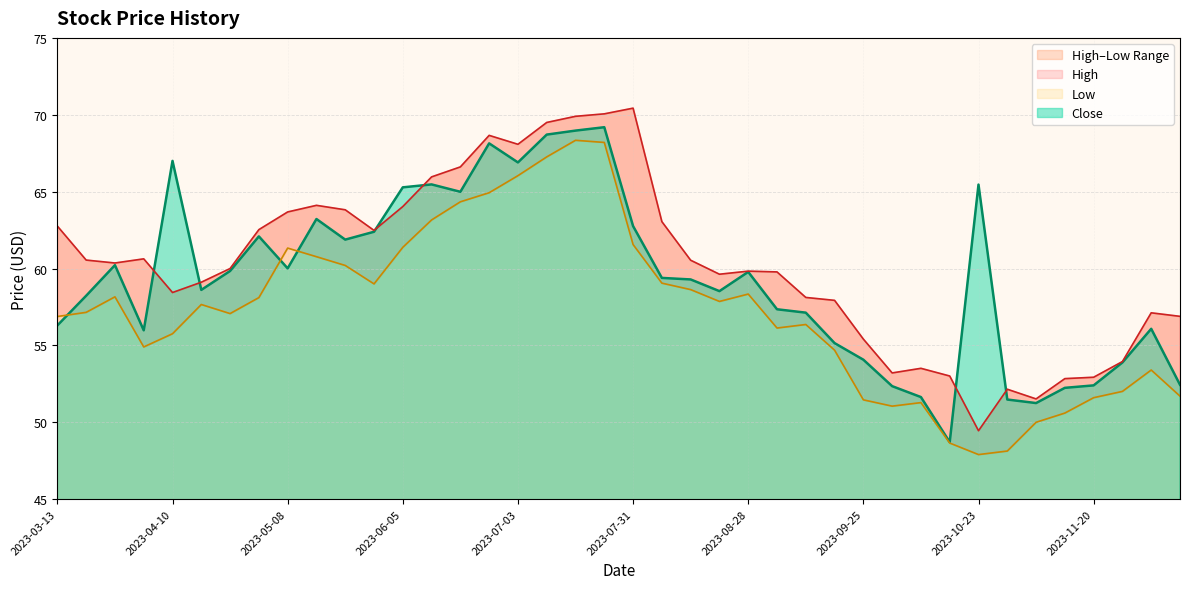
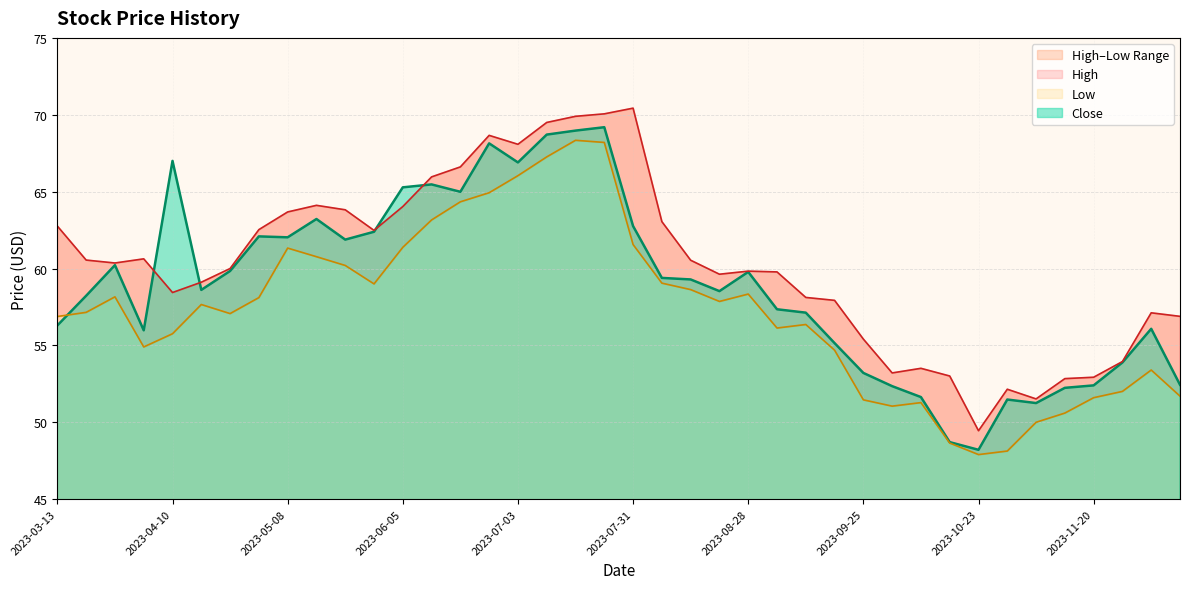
  {
    "Close": {
      "2023-03-13": 56.3,
      "2023-04-10": 67.0,
-     "2023-05-08": 60.0,
+     "2023-05-08": 62.0,
      "2023-06-05": 65.3,
      "2023-07-03": 66.9,
      "2023-07-31": 62.8,
-     "2023-09-25": 54.1,
-     "2023-10-23": 65.5,
+     "2023-09-25": 53.2,
+     "2023-10-23": 48.2,
      "2023-11-20": 52.4
    }
  }
